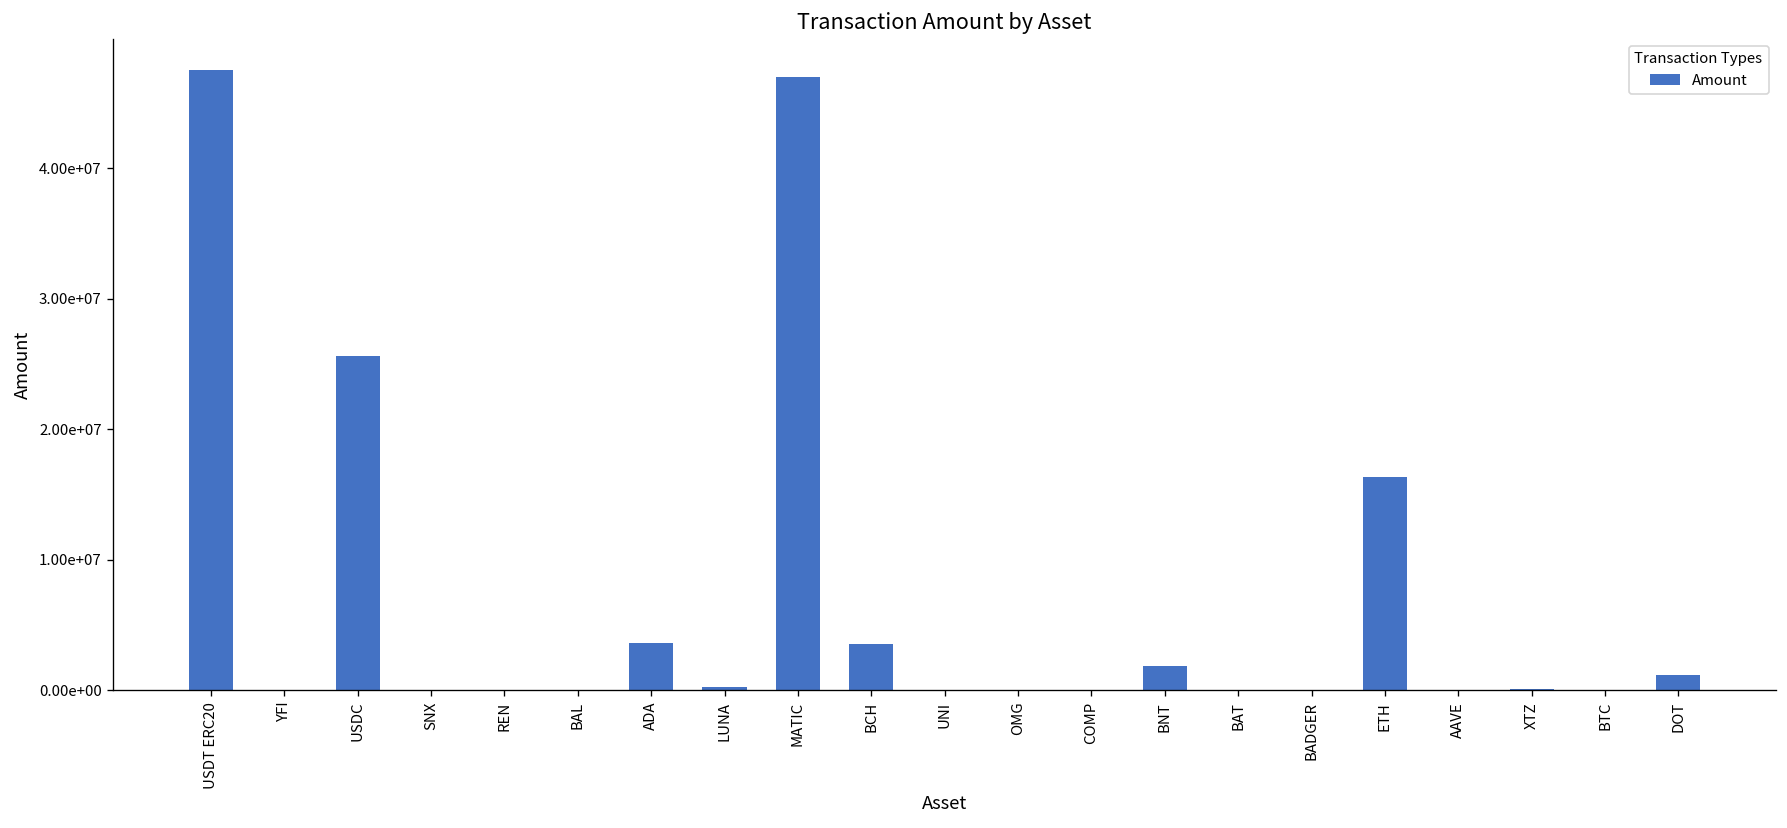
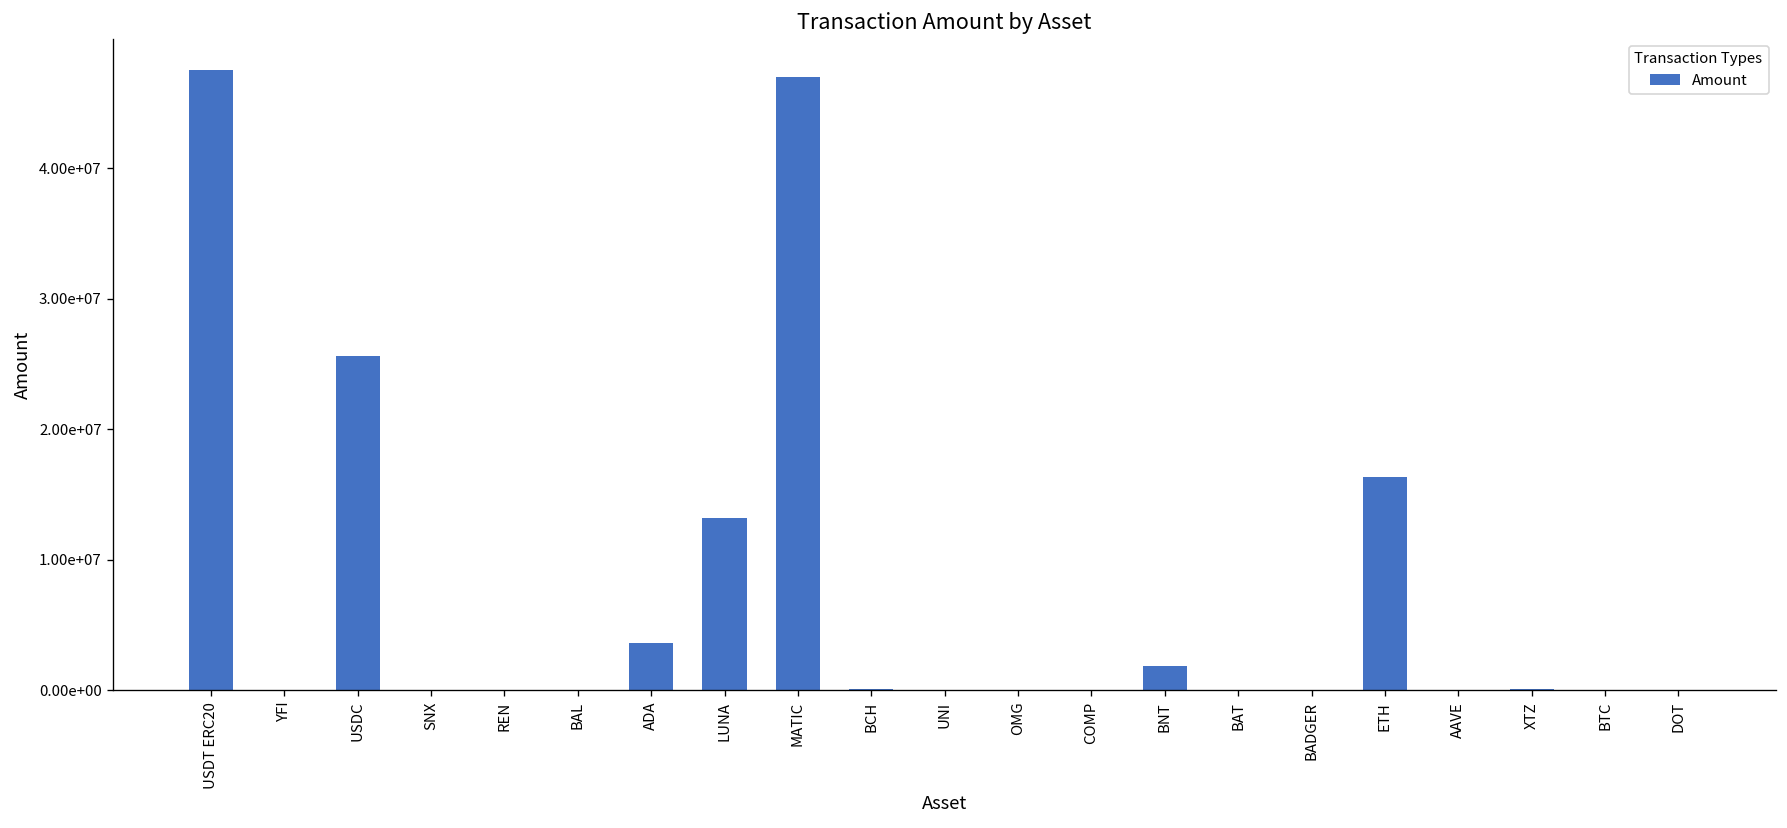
  {
    "USDT ERC20": 47500000,
    "USDC": 25600000,
    "ADA": 3600000,
-   "LUNA": 200000,
+   "LUNA": 13200000,
    "MATIC": 47000000,
-   "BCH": 3500000,
+   "BCH": 100000,
    "BNT": 1900000,
    "ETH": 16300000,
-   "DOT": 1200000
+   "DOT": 0
  }
